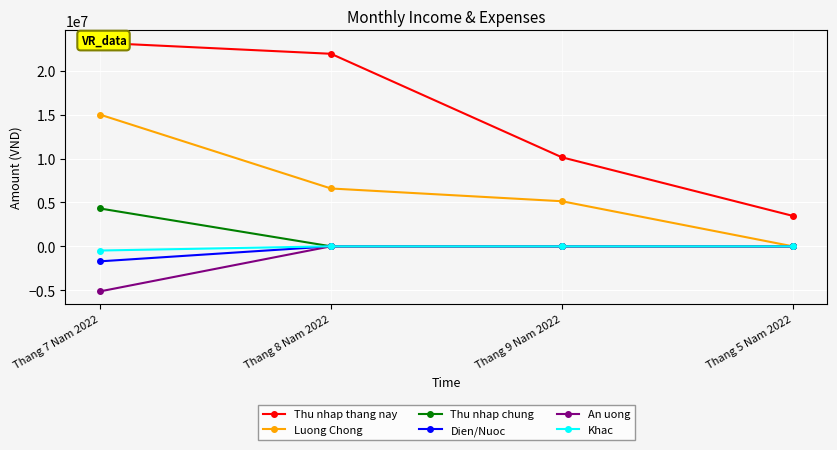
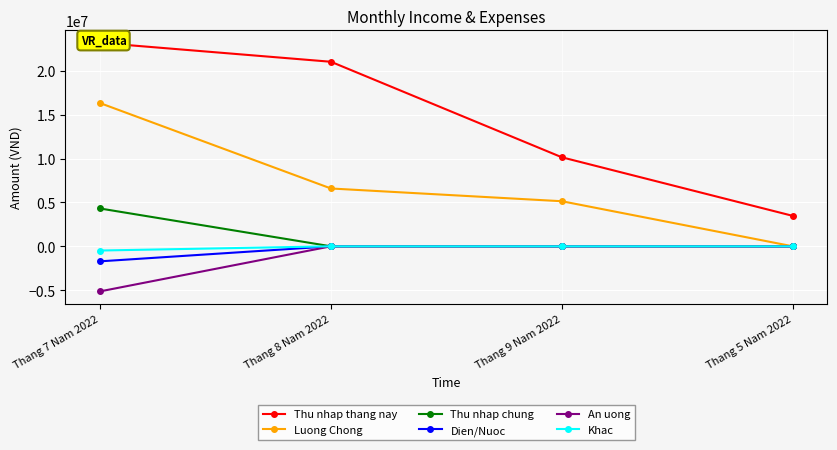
  {
    "Thu nhap thang nay": {
-     "Thang 8 Nam 2022": 22000000,
+     "Thang 8 Nam 2022": 21000000,
      "Thang 9 Nam 2022": 10000000,
      "Thang 5 Nam 2022": 3000000
    },
    "Luong Chong": {
-     "Thang 7 Nam 2022": 15000000,
+     "Thang 7 Nam 2022": 16000000,
      "Thang 8 Nam 2022": 7000000,
      "Thang 9 Nam 2022": 5000000
    },
    "Thu nhap chung": {
      "Thang 7 Nam 2022": 4000000
    },
    "Dien/Nuoc": {
      "Thang 7 Nam 2022": -2000000
    },
    "An uong": {
      "Thang 7 Nam 2022": -5000000
    },
    "Khac": {
      "Thang 7 Nam 2022": 0
    }
  }
